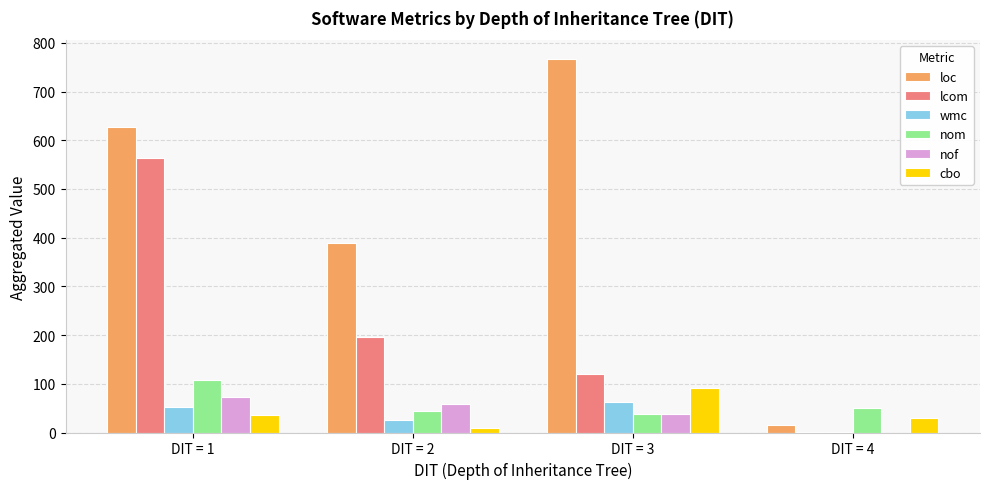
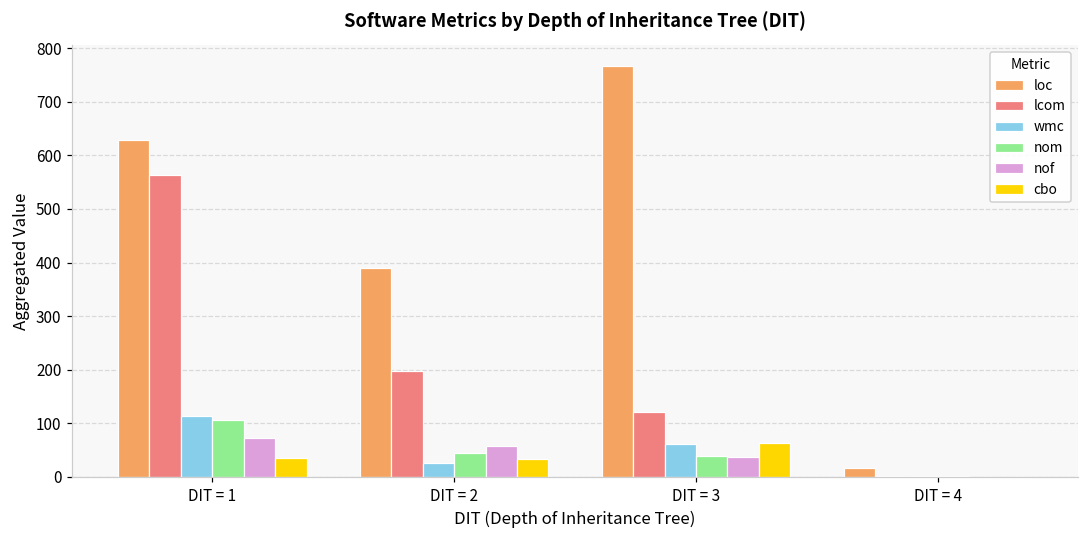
  {
    "wmc": {
-     "DIT = 1": 50,
+     "DIT = 1": 110,
      "DIT = 2": 30,
      "DIT = 3": 60
    },
    "nom": {
      "DIT = 1": 110,
      "DIT = 2": 40,
      "DIT = 3": 40,
-     "DIT = 4": 50
+     "DIT = 4": 0
    },
    "nof": {
      "DIT = 1": 70,
      "DIT = 2": 60,
      "DIT = 3": 40,
      "DIT = 4": 0
    },
    "cbo": {
      "DIT = 1": 40,
-     "DIT = 2": 10,
-     "DIT = 3": 90,
-     "DIT = 4": 30
+     "DIT = 2": 30,
+     "DIT = 3": 60,
+     "DIT = 4": 0
    }
  }
